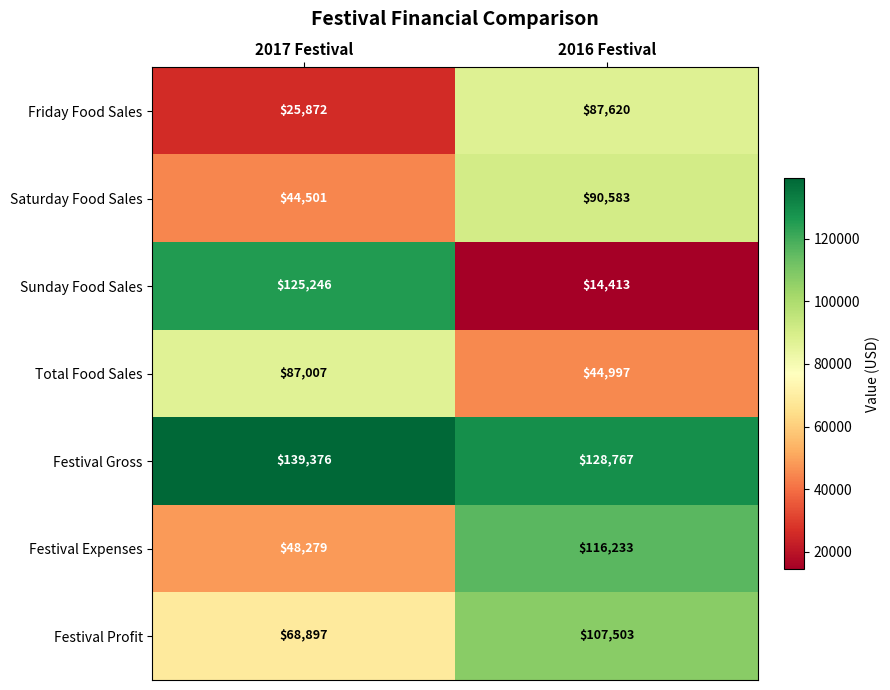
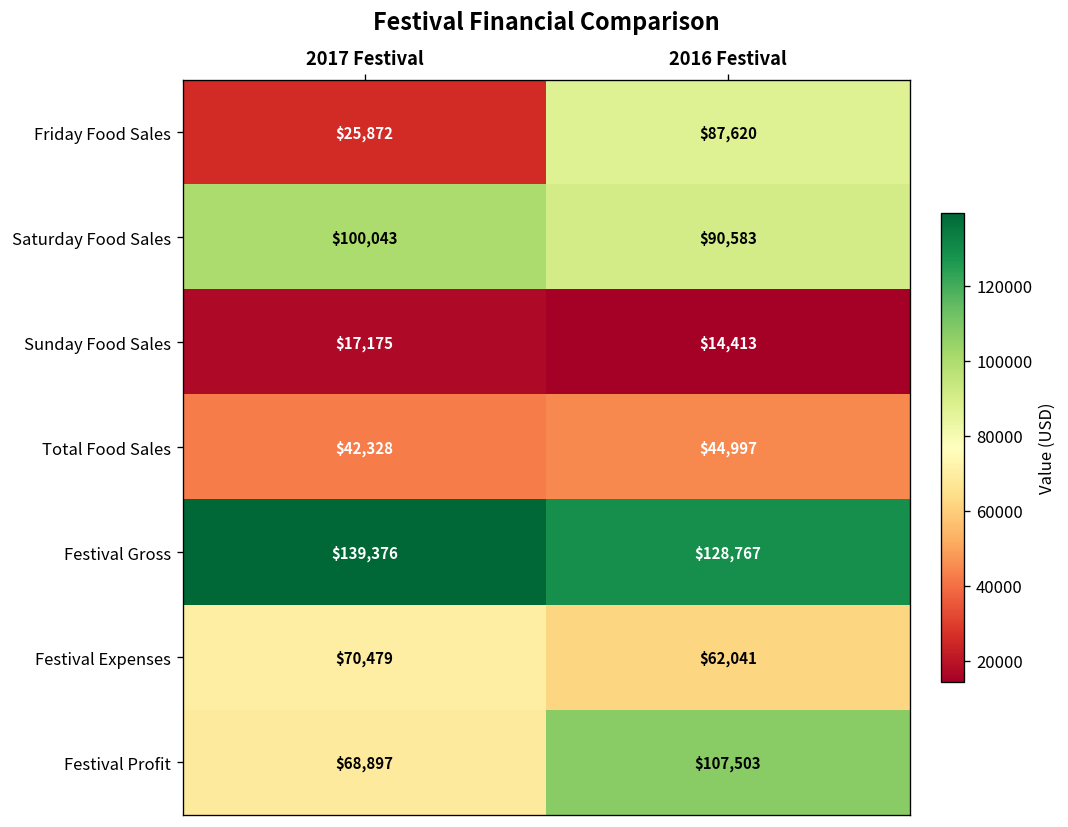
  {
    "Friday Food Sales": {
      "2017 Festival": "$25,872",
      "2016 Festival": "$87,620"
    },
    "Saturday Food Sales": {
-     "2017 Festival": "$44,501",
+     "2017 Festival": "$100,043",
      "2016 Festival": "$90,583"
    },
    "Sunday Food Sales": {
-     "2017 Festival": "$125,246",
+     "2017 Festival": "$17,175",
      "2016 Festival": "$14,413"
    },
    "Total Food Sales": {
-     "2017 Festival": "$87,007",
+     "2017 Festival": "$42,328",
      "2016 Festival": "$44,997"
    },
    "Festival Gross": {
      "2017 Festival": "$139,376",
      "2016 Festival": "$128,767"
    },
    "Festival Expenses": {
-     "2017 Festival": "$48,279",
-     "2016 Festival": "$116,233"
+     "2017 Festival": "$70,479",
+     "2016 Festival": "$62,041"
    },
    "Festival Profit": {
      "2017 Festival": "$68,897",
      "2016 Festival": "$107,503"
    }
  }
